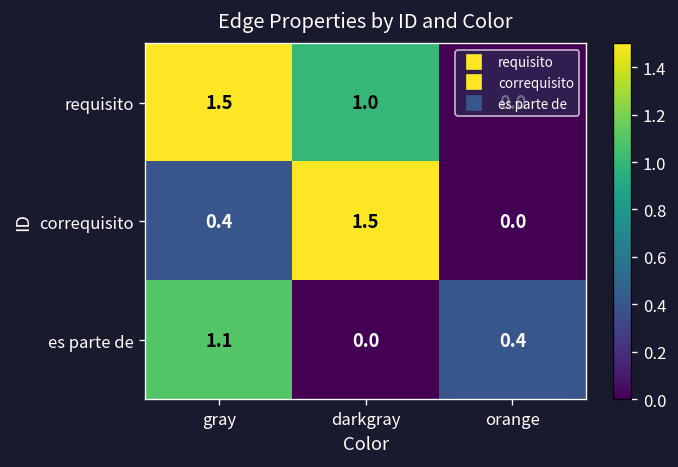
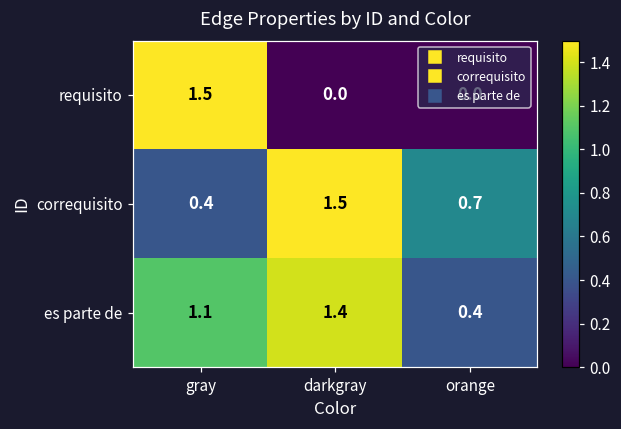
  {
    "requisito": {
      "gray": 1.5,
-     "darkgray": 1.0
+     "darkgray": 0.0
    },
    "correquisito": {
      "gray": 0.4,
      "darkgray": 1.5,
-     "orange": 0.0
+     "orange": 0.7
    },
    "es parte de": {
      "gray": 1.1,
-     "darkgray": 0.0,
+     "darkgray": 1.4,
      "orange": 0.4
    }
  }
